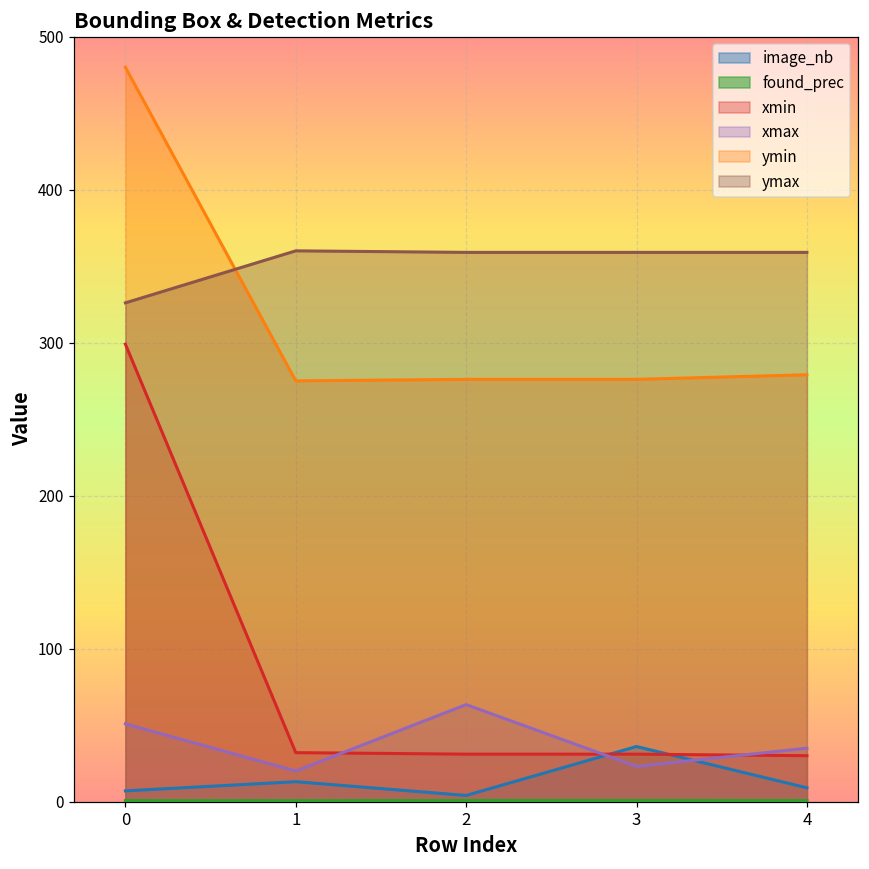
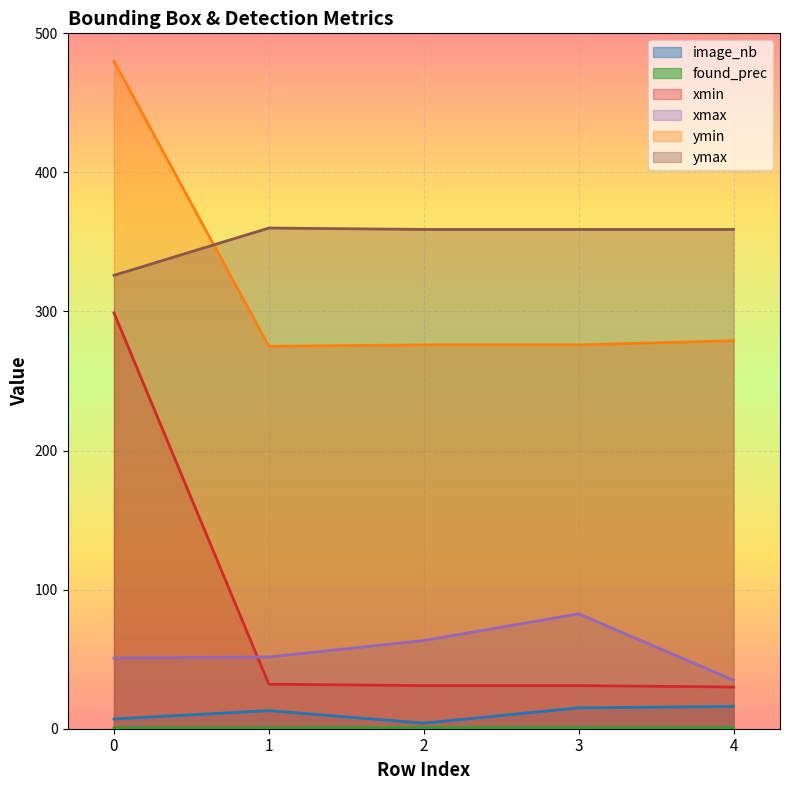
  {
    "image_nb": {
      "0": 7,
      "1": 13,
      "2": 4,
-     "3": 36,
-     "4": 9
+     "3": 15,
+     "4": 16
    },
    "found_prec": {
      "0": 1,
      "1": 1,
      "2": 1,
      "3": 1,
      "4": 1
    },
    "xmax": {
      "0": 51,
-     "1": 20,
+     "1": 52,
      "2": 63,
-     "3": 23,
+     "3": 83,
      "4": 35
    }
  }
